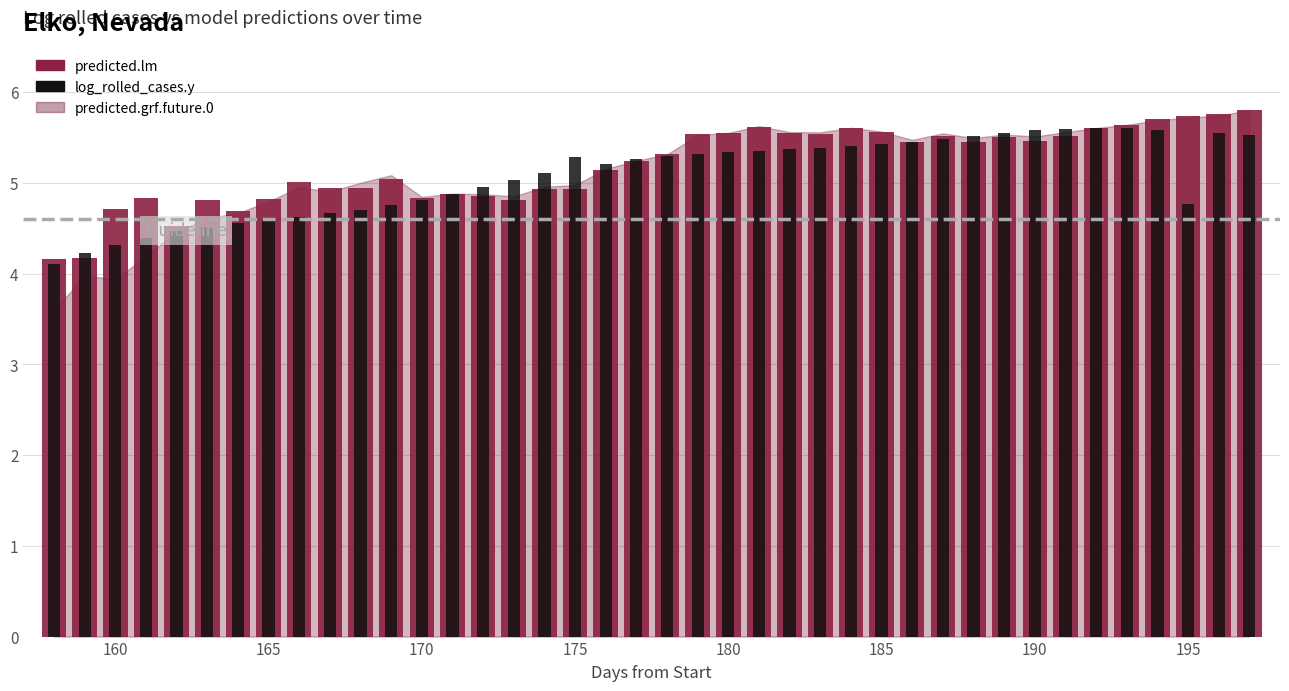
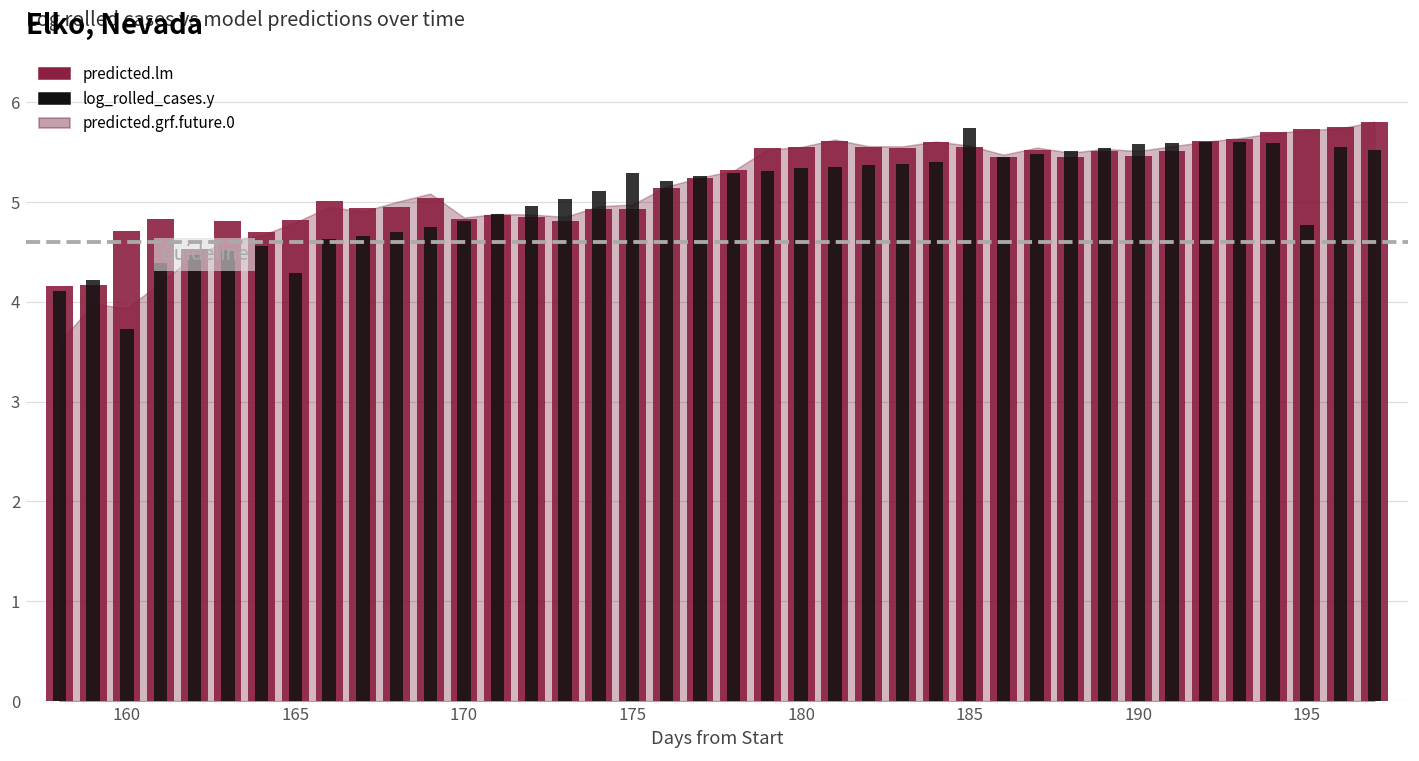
  {
    "log_rolled_cases.y": {
-     "160": 4.3,
-     "165": 4.6,
+     "160": 3.7,
+     "165": 4.3,
      "170": 4.8,
      "175": 5.3,
-     "185": 5.4,
+     "185": 5.7,
      "190": 5.6
    }
  }
